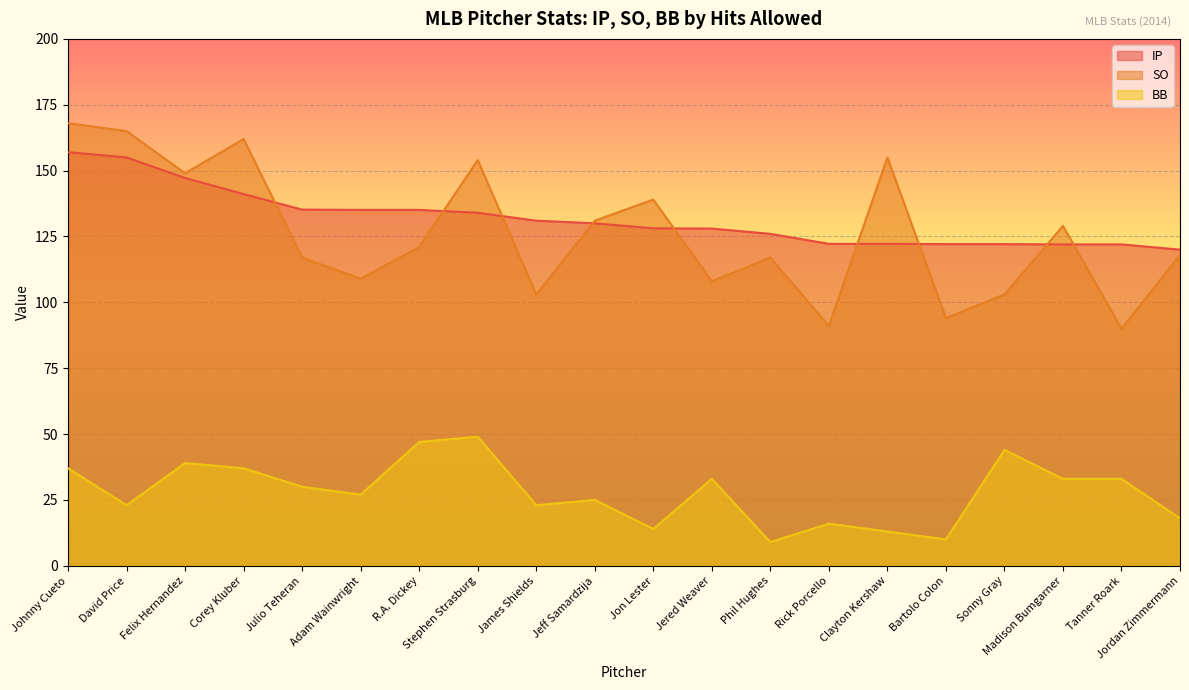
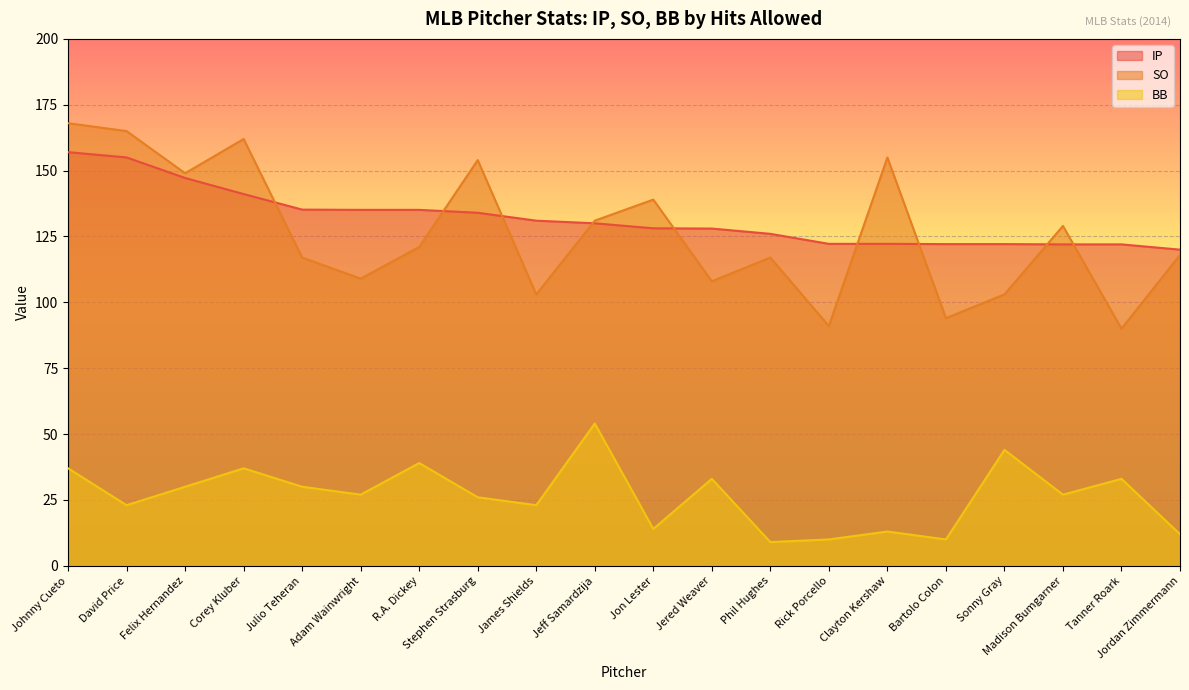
  {
    "BB": {
      "Johnny Cueto": 37,
      "David Price": 23,
-     "Felix Hernandez": 39,
+     "Felix Hernandez": 30,
      "Corey Kluber": 37,
      "Julio Teheran": 30,
      "Adam Wainwright": 27,
-     "R.A. Dickey": 47,
-     "Stephen Strasburg": 49,
+     "R.A. Dickey": 39,
+     "Stephen Strasburg": 26,
      "James Shields": 23,
-     "Jeff Samardzija": 25,
+     "Jeff Samardzija": 54,
      "Jon Lester": 14,
      "Jered Weaver": 33,
      "Phil Hughes": 9,
-     "Rick Porcello": 16,
+     "Rick Porcello": 10,
      "Clayton Kershaw": 13,
      "Bartolo Colon": 10,
      "Sonny Gray": 44,
-     "Madison Bumgarner": 33,
+     "Madison Bumgarner": 27,
      "Tanner Roark": 33,
-     "Jordan Zimmermann": 18
+     "Jordan Zimmermann": 12
    }
  }
